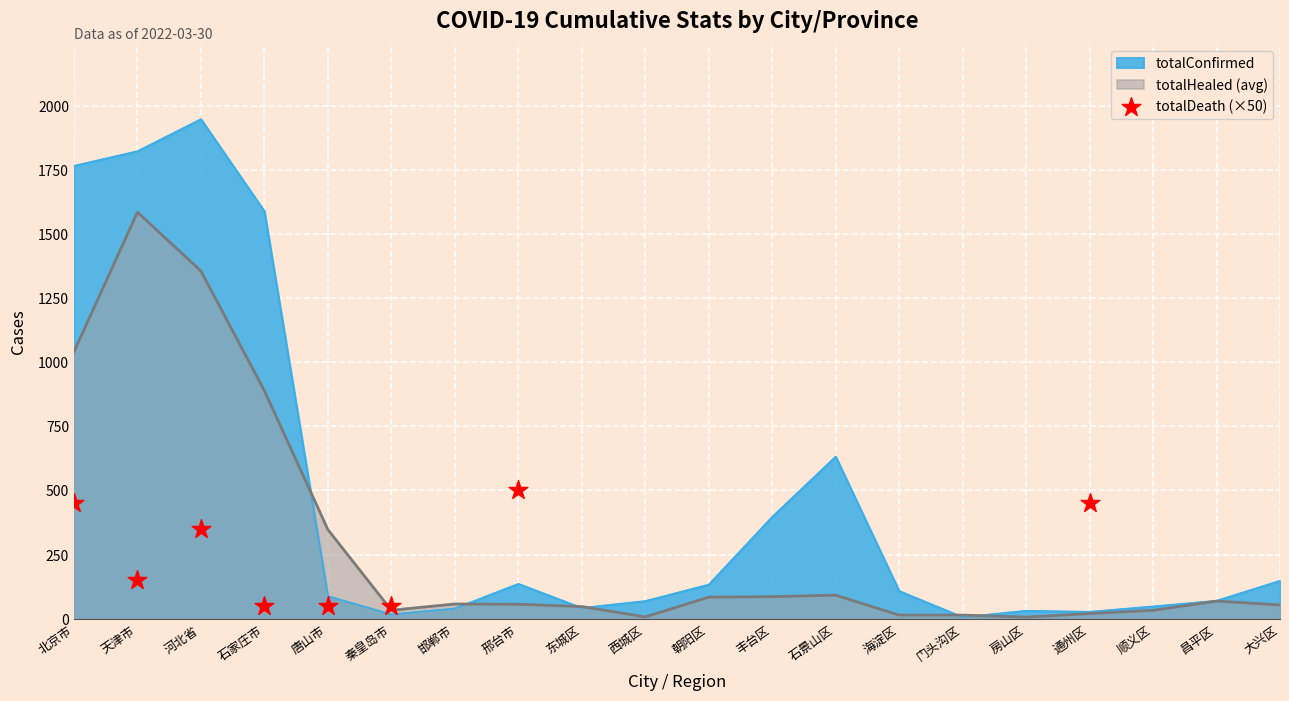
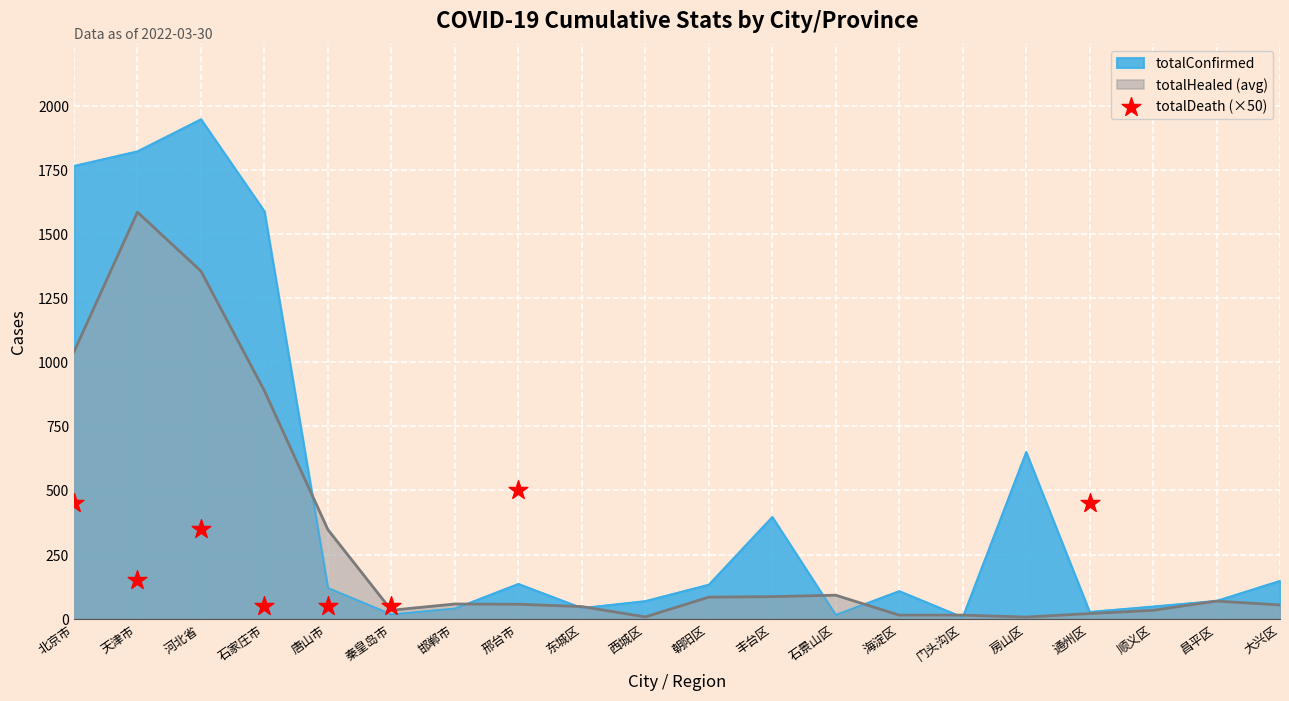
  {
    "totalConfirmed": {
      "北京市": 1770,
      "天津市": 1820,
      "河北省": 1950,
      "石家庄市": 1590,
-     "唐山市": 90,
+     "唐山市": 120,
      "秦皇岛市": 20,
      "邯郸市": 40,
      "邢台市": 140,
      "西城区": 70,
      "朝阳区": 130,
      "丰台区": 400,
-     "石景山区": 630,
+     "石景山区": 20,
      "海淀区": 110,
-     "房山区": 30,
+     "房山区": 650,
      "顺义区": 50,
      "大兴区": 150
    },
    "totalHealed (avg)": {
      "北京市": 1040,
      "天津市": 1580,
      "河北省": 1350,
      "石家庄市": 890,
      "唐山市": 350,
      "秦皇岛市": 30,
      "邯郸市": 60,
      "邢台市": 60,
      "西城区": 10,
      "朝阳区": 80,
      "丰台区": 90,
      "石景山区": 90,
      "海淀区": 10,
      "房山区": 10,
      "顺义区": 30,
      "大兴区": 50
    }
  }
